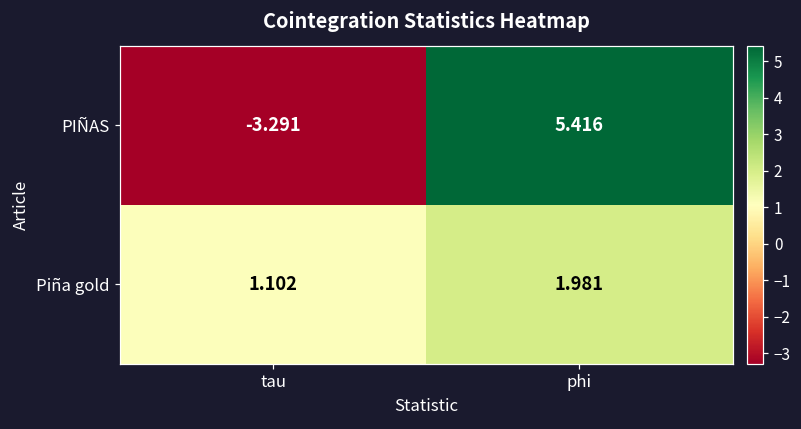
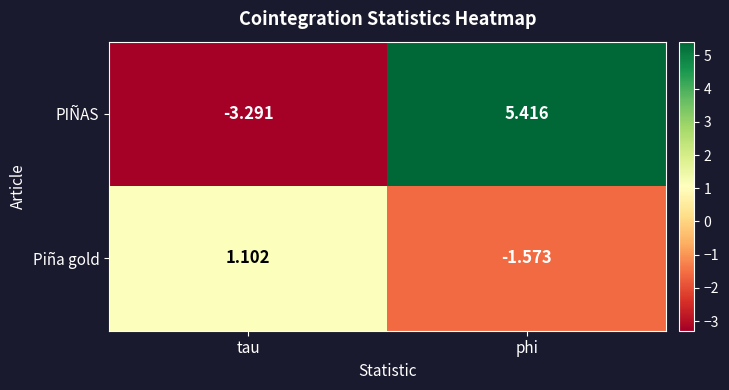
  {
    "PIÑAS": {
      "tau": -3.291,
      "phi": 5.416
    },
    "Piña gold": {
      "tau": 1.102,
-     "phi": 1.981
+     "phi": -1.573
    }
  }
